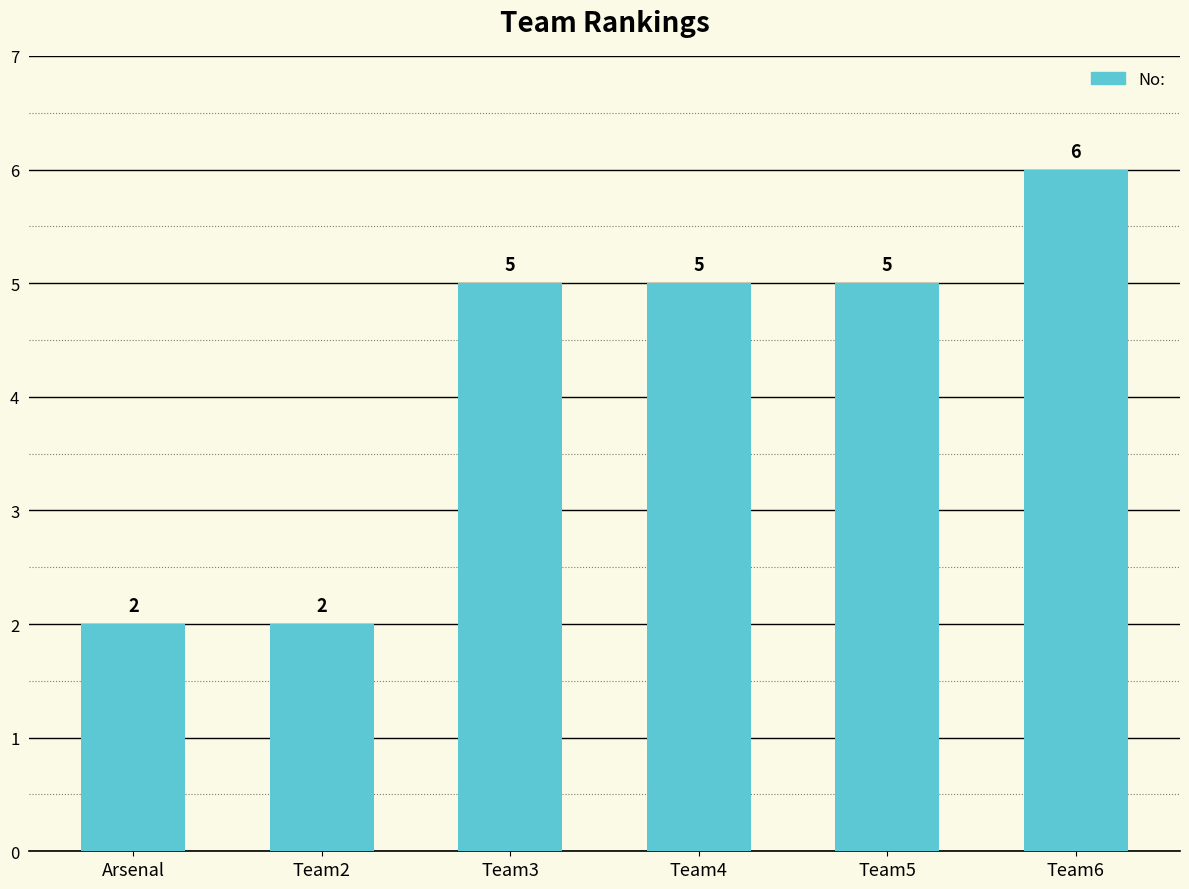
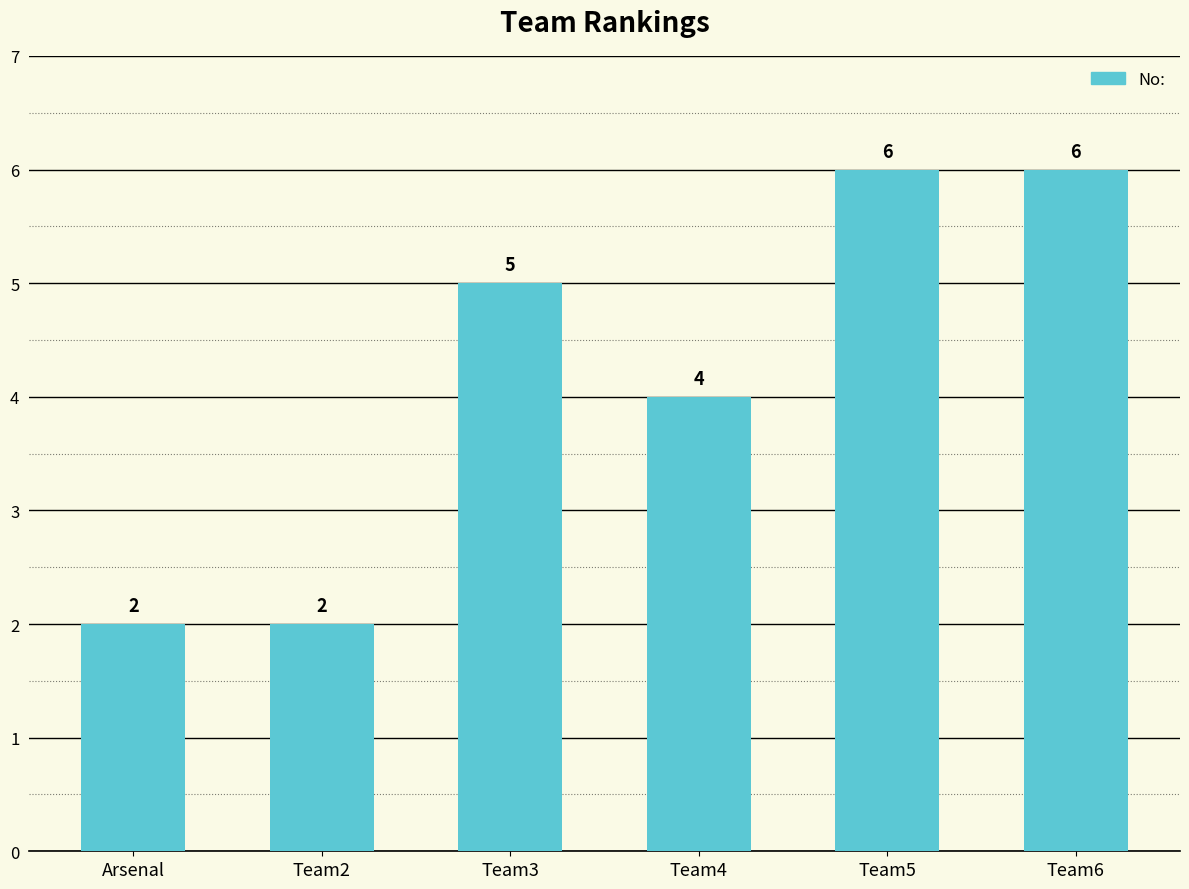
  {
    "Arsenal": 2,
    "Team2": 2,
    "Team3": 5,
-   "Team4": 5,
-   "Team5": 5,
+   "Team4": 4,
+   "Team5": 6,
    "Team6": 6
  }
